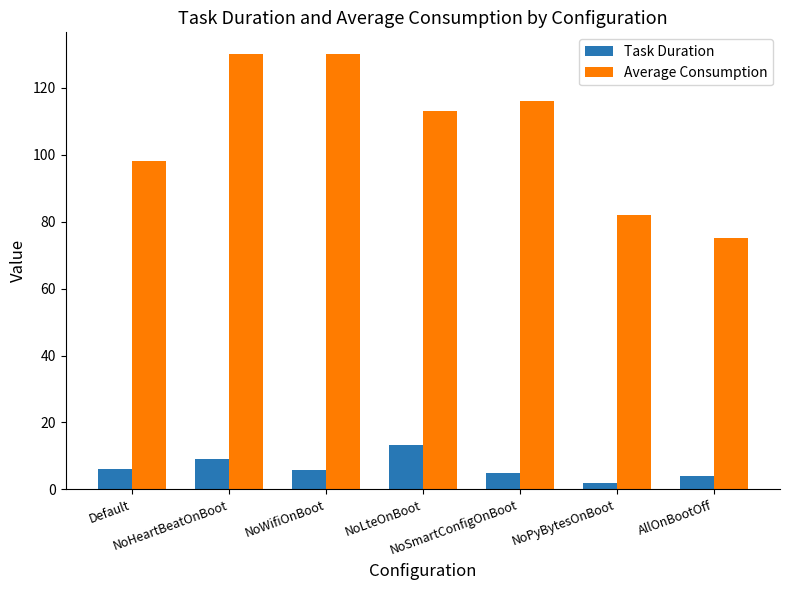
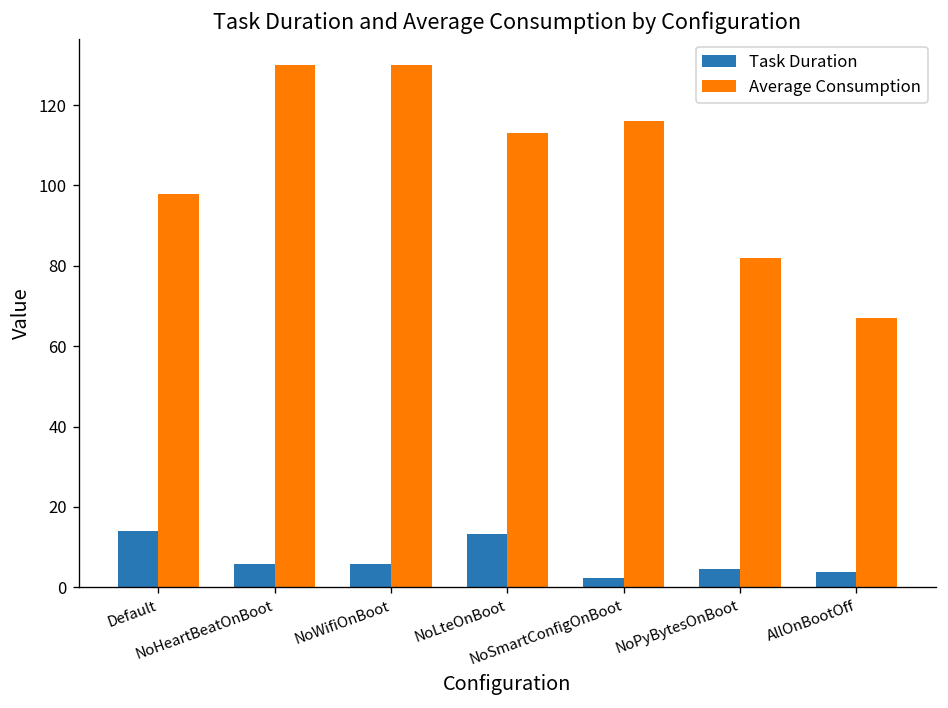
  {
    "Task Duration": {
-     "Default": 6,
-     "NoHeartBeatOnBoot": 9,
+     "Default": 14,
+     "NoHeartBeatOnBoot": 6,
      "NoWifiOnBoot": 6,
      "NoLteOnBoot": 13,
-     "NoSmartConfigOnBoot": 5,
-     "NoPyBytesOnBoot": 2,
+     "NoSmartConfigOnBoot": 2,
+     "NoPyBytesOnBoot": 5,
      "AllOnBootOff": 4
    },
    "Average Consumption": {
      "Default": 98,
      "NoHeartBeatOnBoot": 130,
      "NoWifiOnBoot": 130,
      "NoLteOnBoot": 113,
      "NoSmartConfigOnBoot": 116,
      "NoPyBytesOnBoot": 82,
-     "AllOnBootOff": 75
+     "AllOnBootOff": 67
    }
  }
